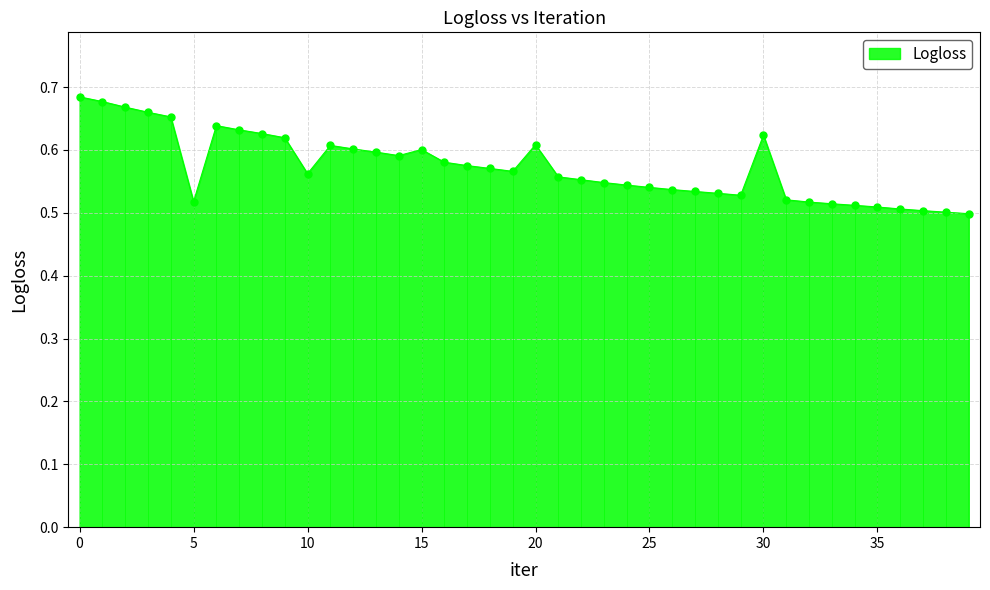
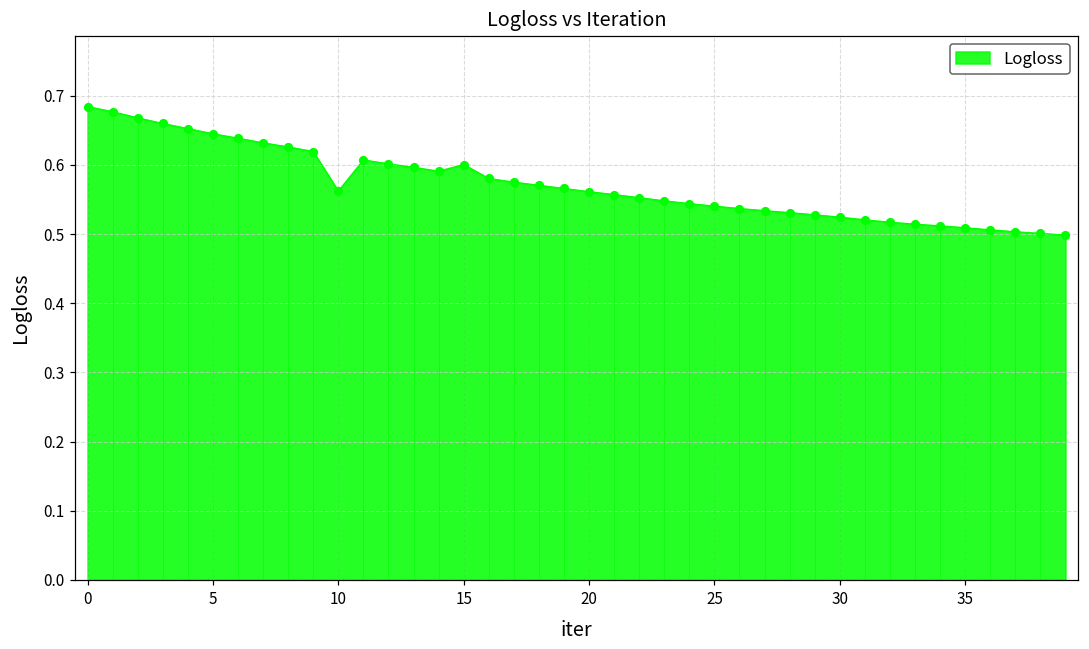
  {
    "0": 0.68,
-   "5": 0.52,
+   "5": 0.65,
    "10": 0.56,
    "15": 0.60,
-   "20": 0.61,
+   "20": 0.56,
    "25": 0.54,
-   "30": 0.62,
+   "30": 0.52,
    "35": 0.51
  }
